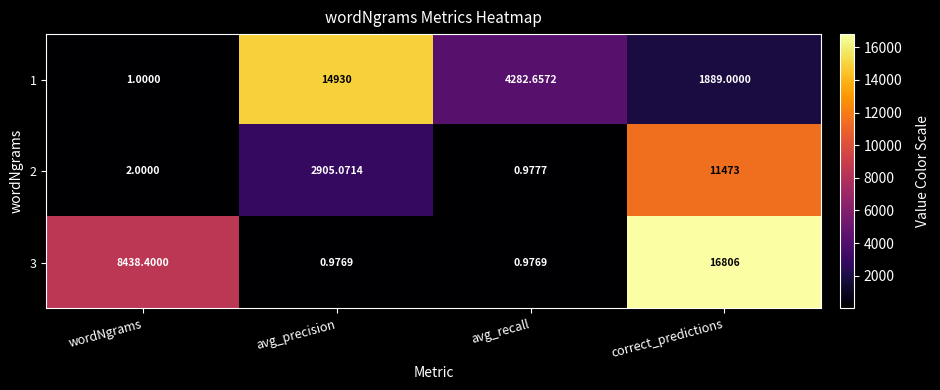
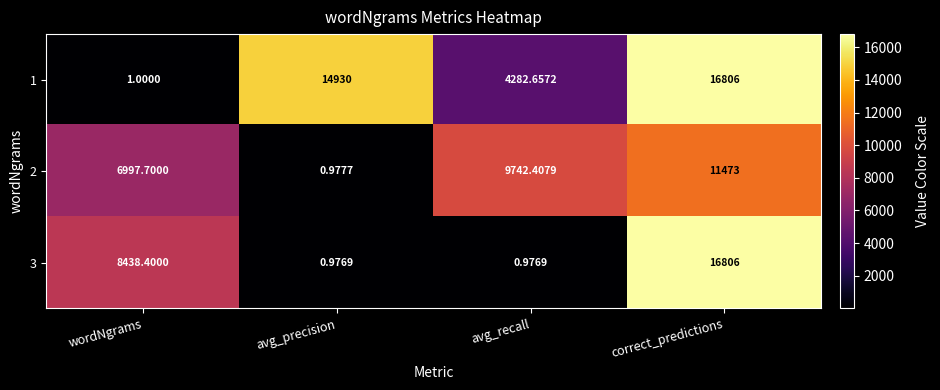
  {
    "1": {
      "wordNgrams": 1.0000,
      "avg_precision": 14930,
      "avg_recall": 4282.6572,
-     "correct_predictions": 1889.0000
+     "correct_predictions": 16806
    },
    "2": {
-     "wordNgrams": 2.0000,
-     "avg_precision": 2905.0714,
-     "avg_recall": 0.9777,
+     "wordNgrams": 6997.7000,
+     "avg_precision": 0.9777,
+     "avg_recall": 9742.4079,
      "correct_predictions": 11473
    },
    "3": {
      "wordNgrams": 8438.4000,
      "avg_precision": 0.9769,
      "avg_recall": 0.9769,
      "correct_predictions": 16806
    }
  }
